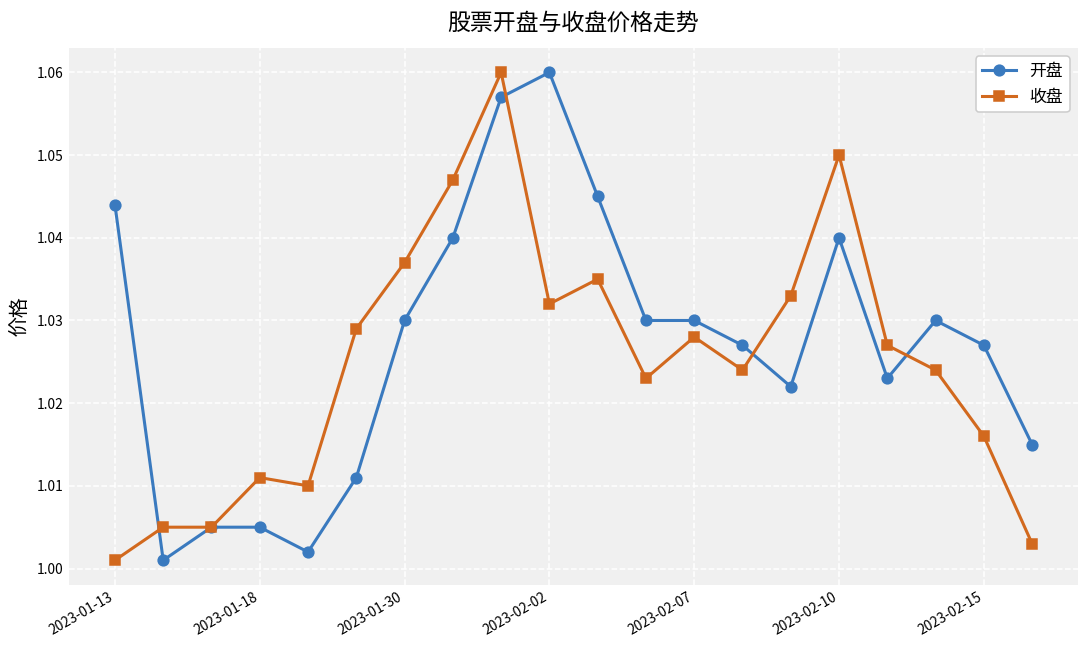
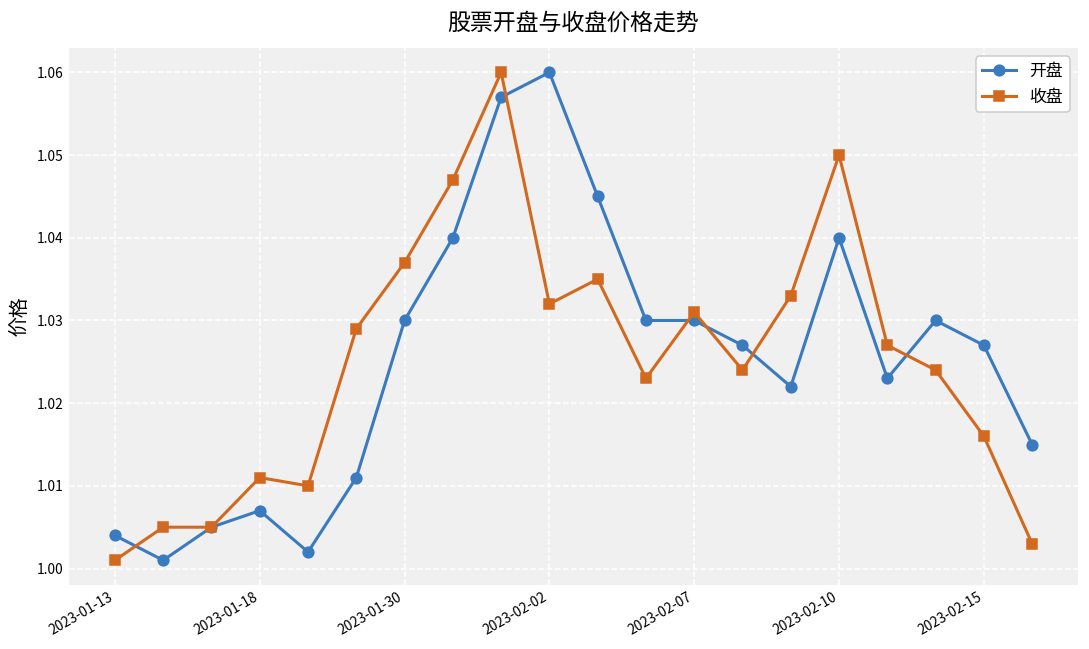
  {
    "开盘": {
-     "2023-01-13": 1.044,
-     "2023-01-18": 1.005,
+     "2023-01-13": 1.004,
+     "2023-01-18": 1.007,
      "2023-01-30": 1.030,
      "2023-02-02": 1.060,
      "2023-02-07": 1.030,
      "2023-02-10": 1.040,
      "2023-02-15": 1.027
    },
    "收盘": {
      "2023-01-13": 1.001,
      "2023-01-18": 1.011,
      "2023-01-30": 1.037,
      "2023-02-02": 1.032,
-     "2023-02-07": 1.028,
+     "2023-02-07": 1.031,
      "2023-02-10": 1.050,
      "2023-02-15": 1.016
    }
  }
